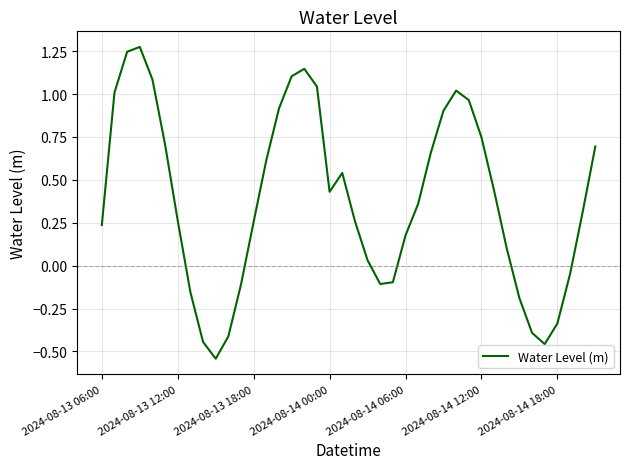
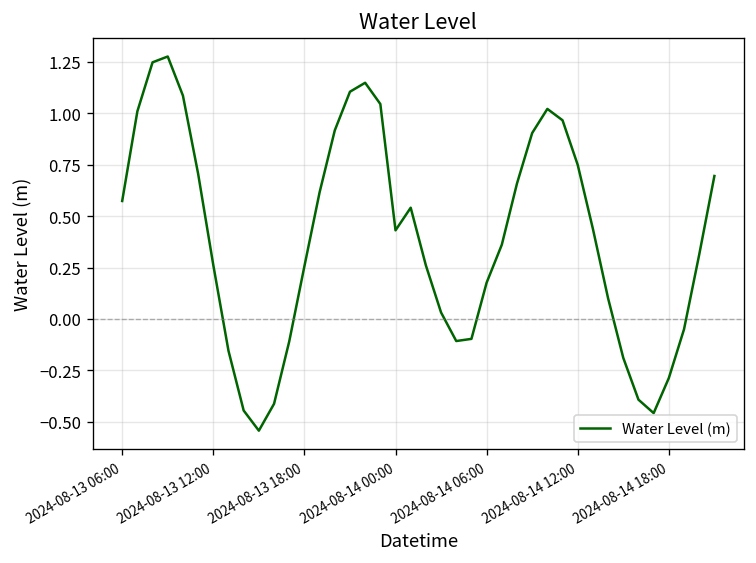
  {
-   "2024-08-13 06:00": 0.24,
+   "2024-08-13 06:00": 0.57,
    "2024-08-13 12:00": 0.26,
    "2024-08-13 18:00": 0.26,
    "2024-08-14 00:00": 0.43,
    "2024-08-14 06:00": 0.18,
    "2024-08-14 12:00": 0.75,
-   "2024-08-14 18:00": -0.34
+   "2024-08-14 18:00": -0.29
  }
